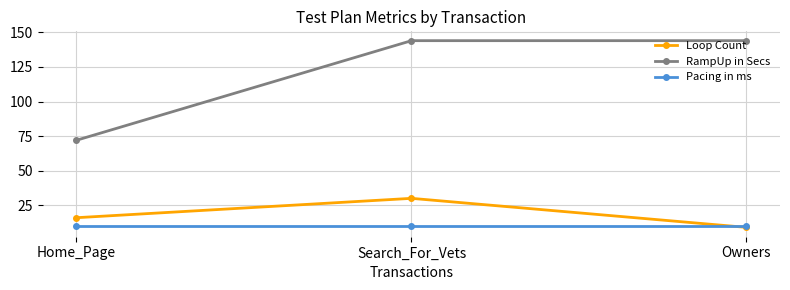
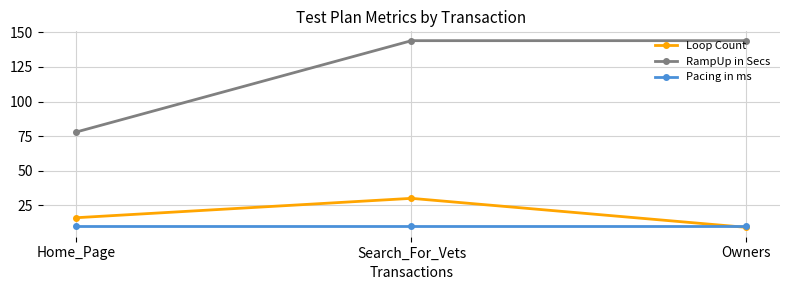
  {
    "Loop Count": {
      "Home_Page": 16,
      "Search_For_Vets": 30
    },
    "RampUp in Secs": {
-     "Home_Page": 72,
+     "Home_Page": 78,
      "Search_For_Vets": 144,
      "Owners": 144
    },
    "Pacing in ms": {
      "Home_Page": 10,
      "Search_For_Vets": 10
    }
  }
